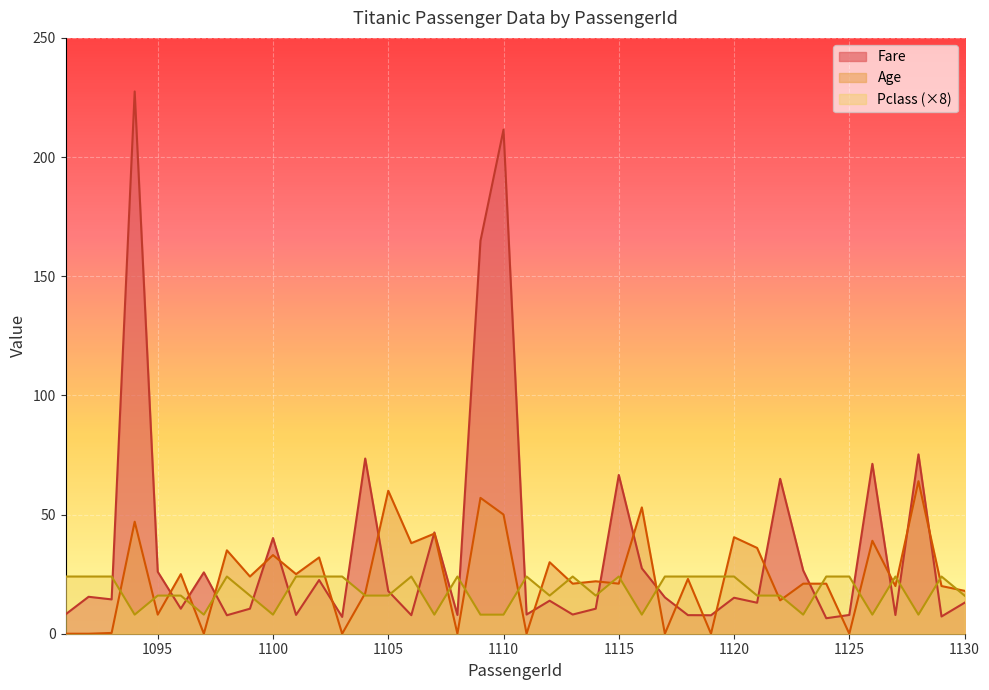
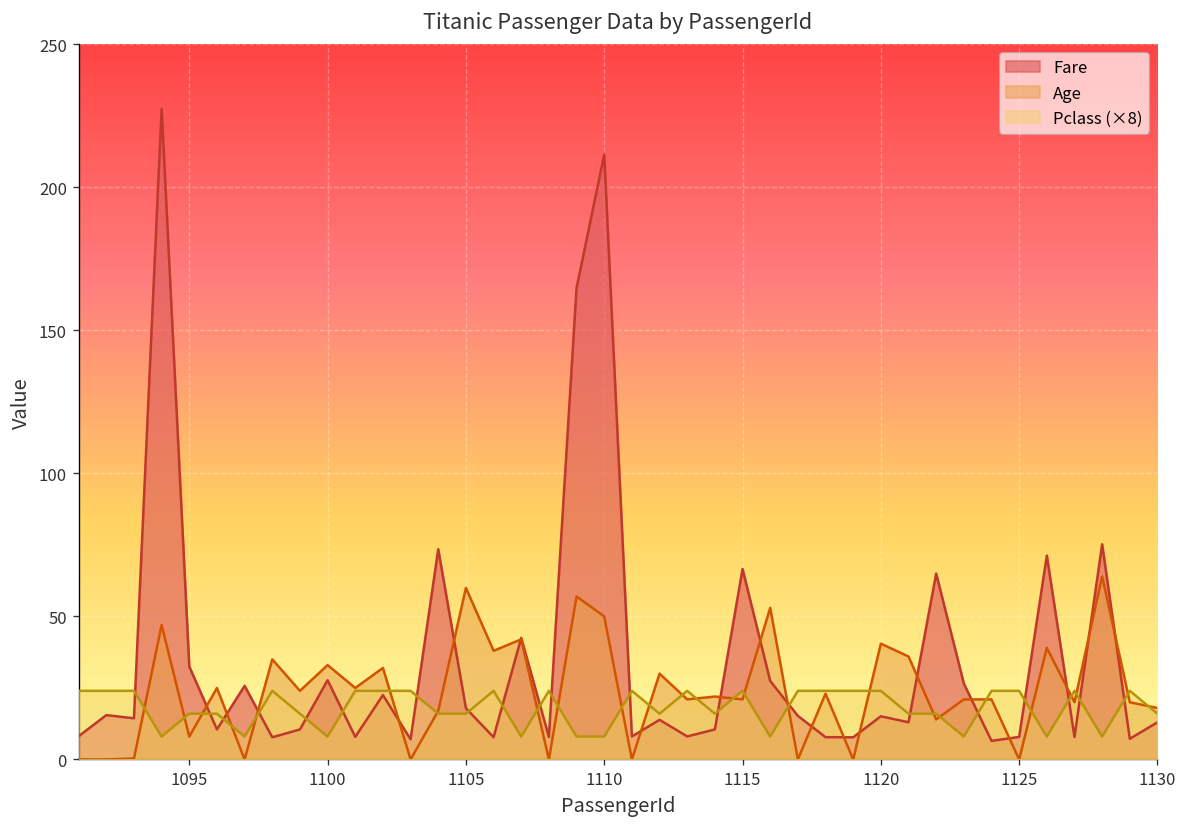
  {
    "Fare": {
-     "1095": 26,
-     "1100": 40,
+     "1095": 33,
+     "1100": 28,
      "1105": 18,
      "1110": 212,
      "1115": 67,
      "1120": 15,
      "1125": 8,
      "1130": 13
    }
  }
